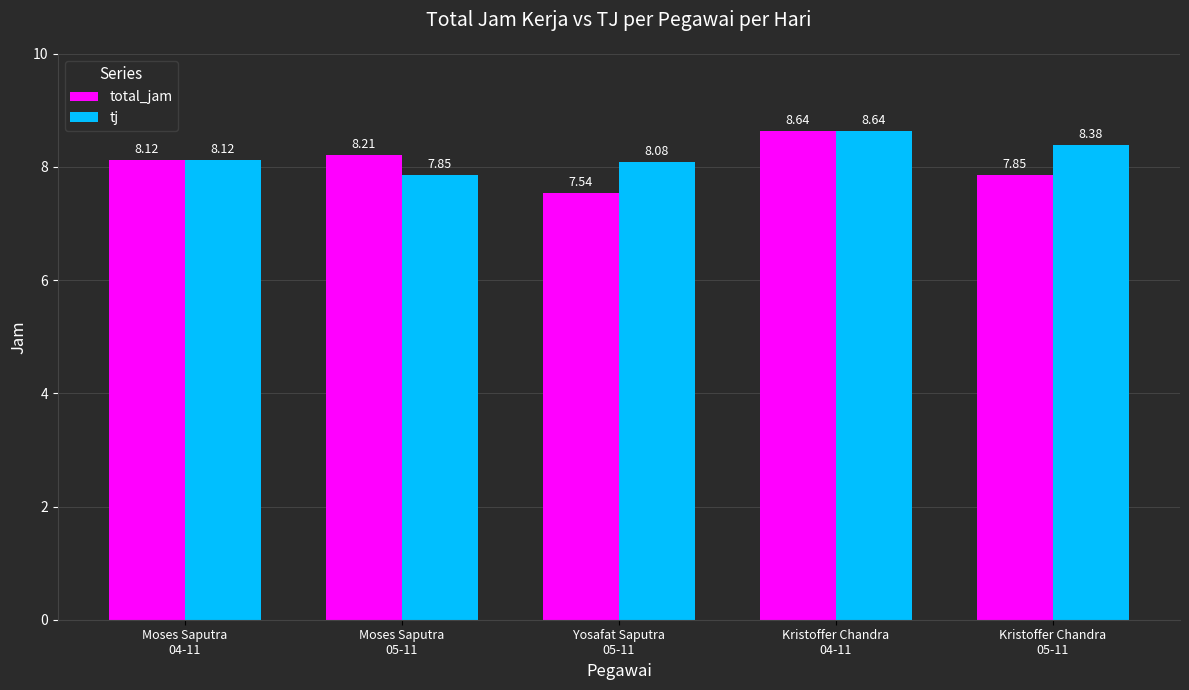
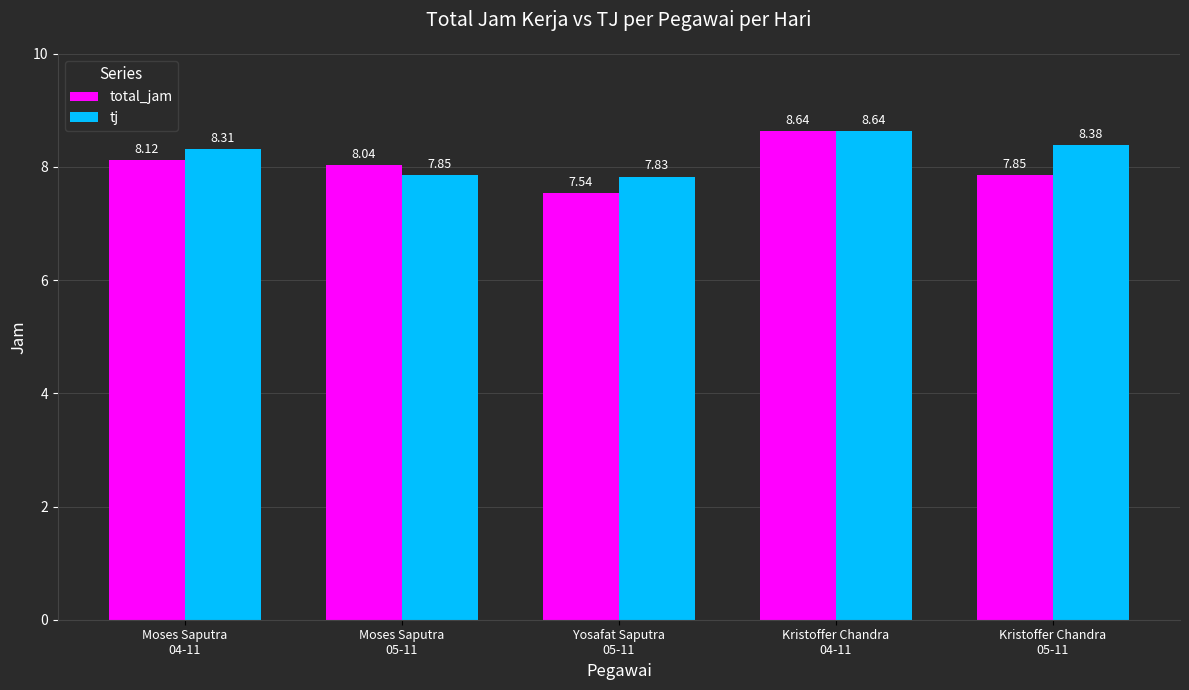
  {
    "total_jam": {
      "Moses Saputra 04-11": 8.12,
-     "Moses Saputra 05-11": 8.21,
+     "Moses Saputra 05-11": 8.04,
      "Yosafat Saputra 05-11": 7.54,
      "Kristoffer Chandra 04-11": 8.64,
      "Kristoffer Chandra 05-11": 7.85
    },
    "tj": {
-     "Moses Saputra 04-11": 8.12,
+     "Moses Saputra 04-11": 8.31,
      "Moses Saputra 05-11": 7.85,
-     "Yosafat Saputra 05-11": 8.08,
+     "Yosafat Saputra 05-11": 7.83,
      "Kristoffer Chandra 04-11": 8.64,
      "Kristoffer Chandra 05-11": 8.38
    }
  }
